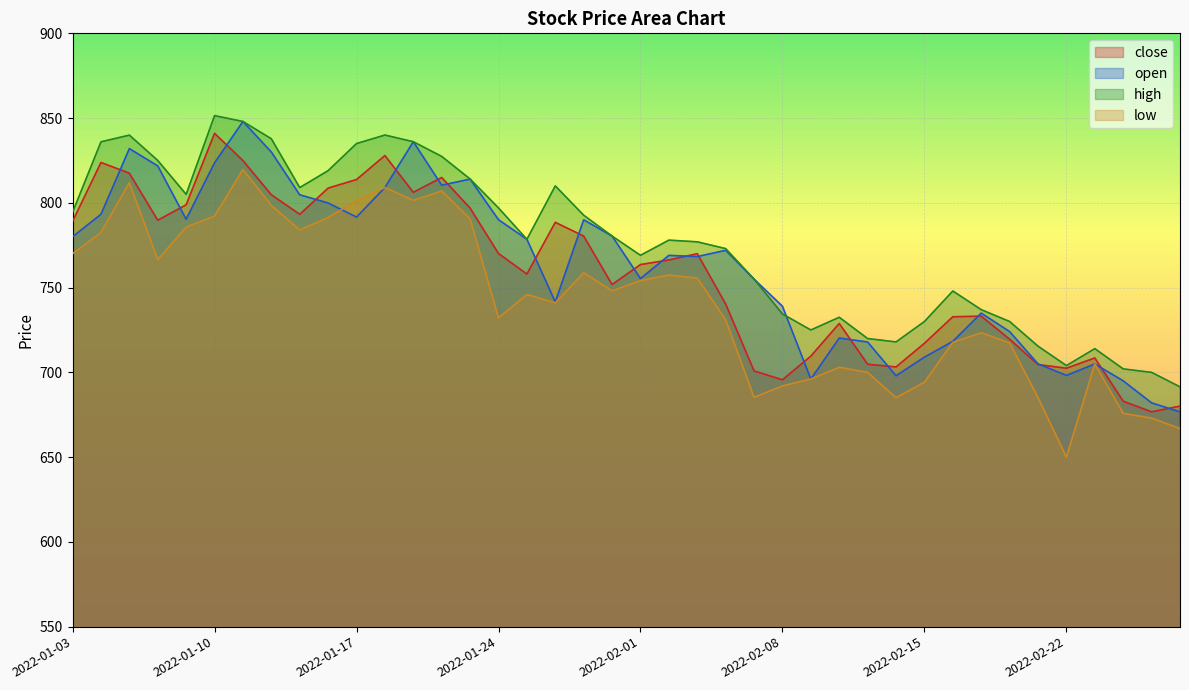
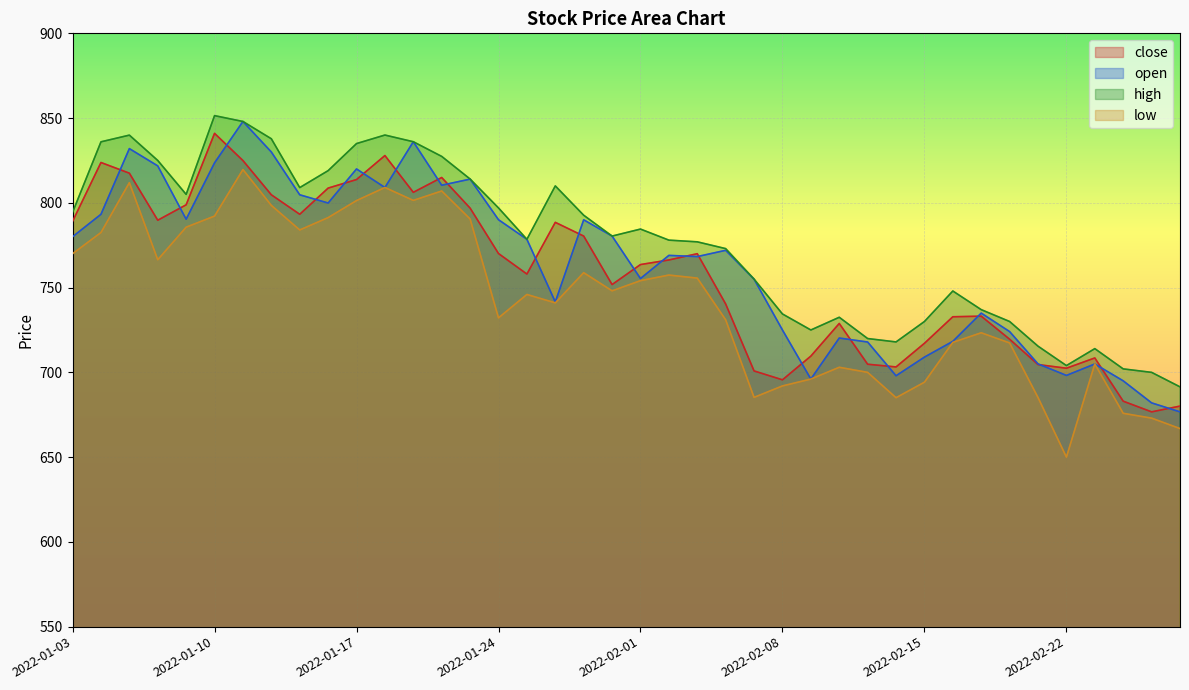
  {
    "open": {
      "2022-01-03": 780,
      "2022-01-10": 824,
-     "2022-01-17": 792,
+     "2022-01-17": 820,
      "2022-01-24": 790,
-     "2022-02-08": 739,
+     "2022-02-08": 725,
      "2022-02-15": 709,
      "2022-02-22": 698
    },
    "high": {
      "2022-01-03": 794,
      "2022-01-10": 851,
      "2022-01-17": 835,
      "2022-01-24": 797,
-     "2022-02-01": 769,
+     "2022-02-01": 785,
      "2022-02-08": 734,
      "2022-02-15": 730,
      "2022-02-22": 704
    }
  }
